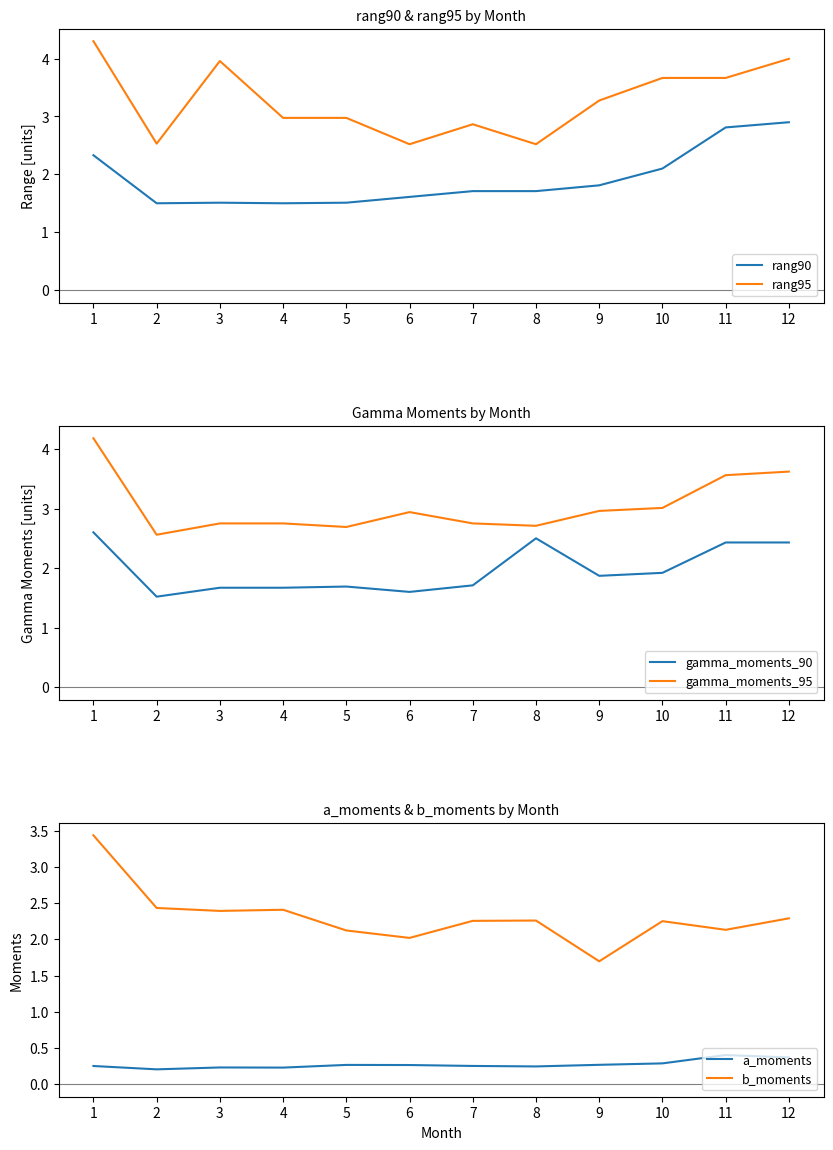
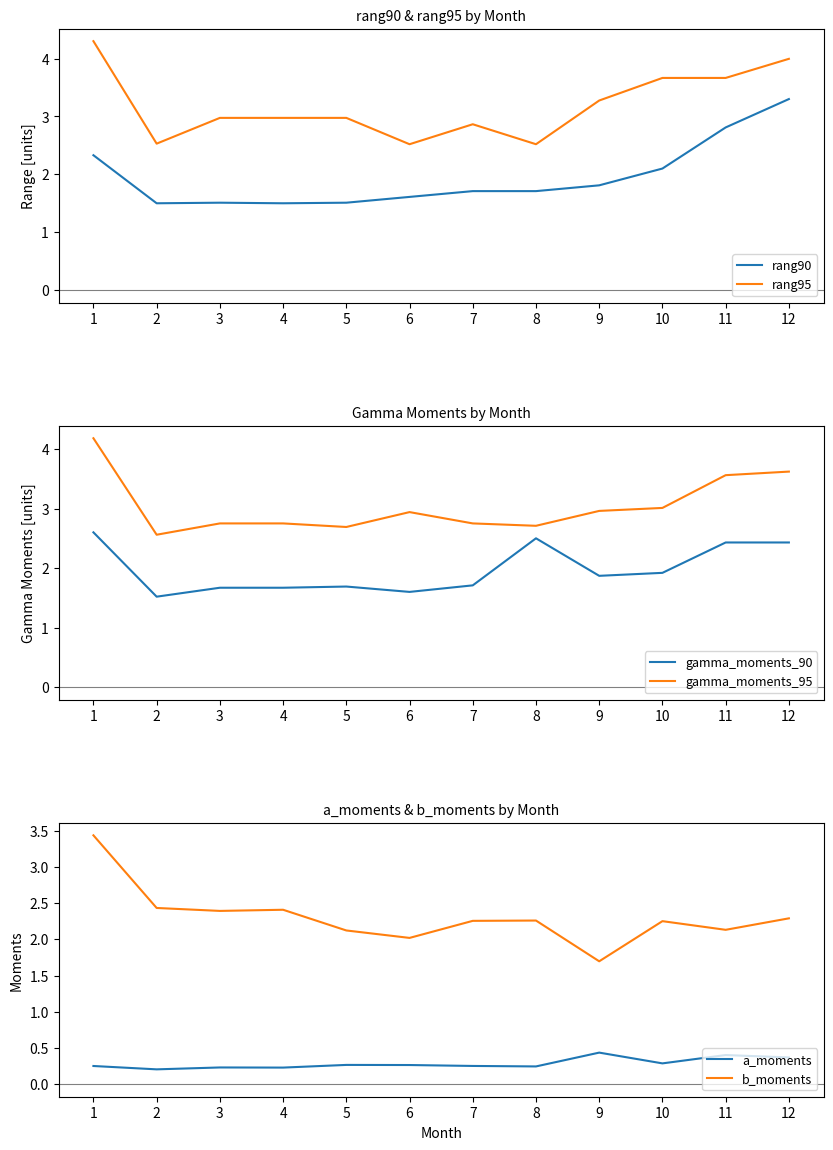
  {
    "rang90 & rang95 by Month": {
      "rang90": {
        "1": 2.3,
        "2": 1.5,
        "3": 1.5,
        "4": 1.5,
        "5": 1.5,
        "6": 1.6,
        "7": 1.7,
        "8": 1.7,
        "9": 1.8,
        "10": 2.1,
        "11": 2.8,
-       "12": 2.9
+       "12": 3.3
      },
      "rang95": {
        "1": 4.3,
        "2": 2.5,
-       "3": 4.0,
+       "3": 3.0,
        "4": 3.0,
        "5": 3.0,
        "6": 2.5,
        "7": 2.9,
        "8": 2.5,
        "9": 3.3,
        "10": 3.7,
        "11": 3.7,
        "12": 4.0
      }
    },
    "Gamma Moments by Month": {
      "gamma_moments_90": {
        "1": 2.6,
        "2": 1.5,
        "3": 1.7,
        "4": 1.7,
        "5": 1.7,
        "6": 1.6,
        "7": 1.7,
        "8": 2.5,
        "9": 1.9,
        "10": 1.9,
        "11": 2.4,
        "12": 2.4
      },
      "gamma_moments_95": {
        "1": 4.2,
        "2": 2.6,
        "3": 2.8,
        "4": 2.8,
        "5": 2.7,
        "6": 2.9,
        "7": 2.8,
        "8": 2.7,
        "9": 3.0,
        "10": 3.0,
        "11": 3.6,
        "12": 3.6
      }
    },
    "a_moments & b_moments by Month": {
      "a_moments": {
        "1": 0.3,
        "2": 0.2,
        "3": 0.2,
        "4": 0.2,
        "5": 0.3,
        "6": 0.3,
        "7": 0.3,
        "8": 0.2,
-       "9": 0.3,
+       "9": 0.4,
        "10": 0.3
      },
      "b_moments": {
        "1": 3.4,
        "2": 2.4,
        "3": 2.4,
        "4": 2.4,
        "5": 2.1,
        "6": 2.0,
        "7": 2.3,
        "8": 2.3,
        "9": 1.7,
        "10": 2.3,
        "11": 2.1,
        "12": 2.3
      }
    }
  }
